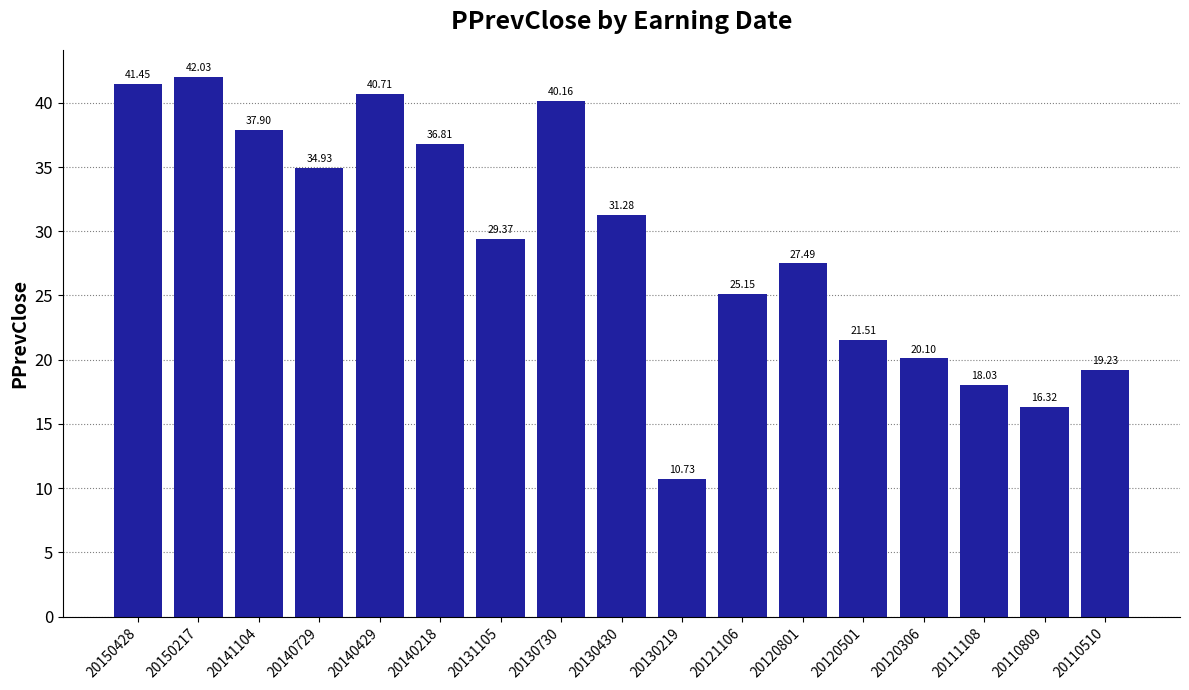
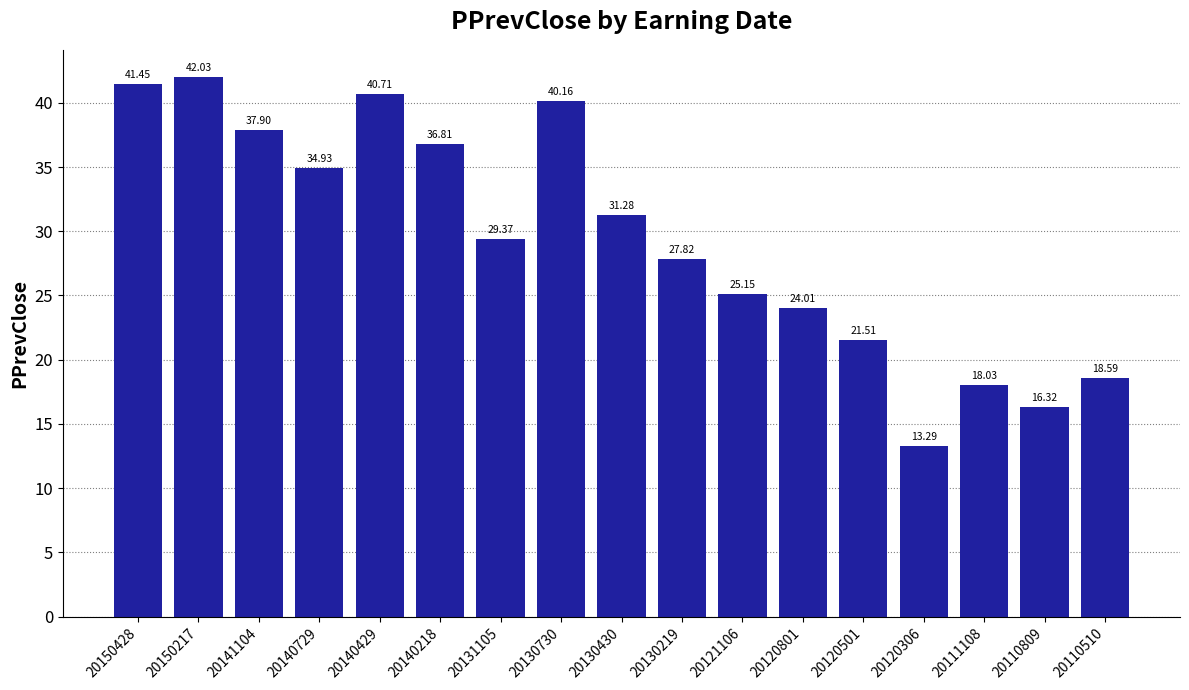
  {
    "20150428": 41.45,
    "20150217": 42.03,
    "20141104": 37.90,
    "20140729": 34.93,
    "20140429": 40.71,
    "20140218": 36.81,
    "20131105": 29.37,
    "20130730": 40.16,
    "20130430": 31.28,
-   "20130219": 10.73,
+   "20130219": 27.82,
    "20121106": 25.15,
-   "20120801": 27.49,
+   "20120801": 24.01,
    "20120501": 21.51,
-   "20120306": 20.10,
+   "20120306": 13.29,
    "20111108": 18.03,
    "20110809": 16.32,
-   "20110510": 19.23
+   "20110510": 18.59
  }
